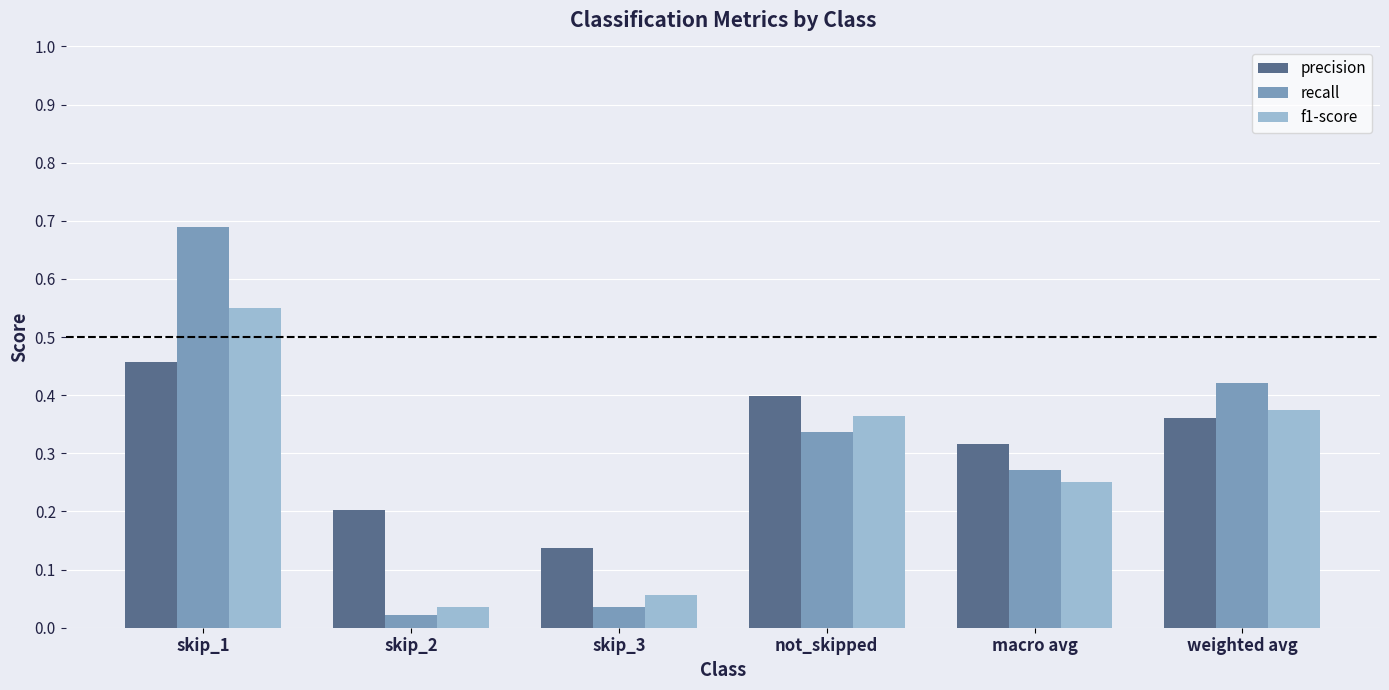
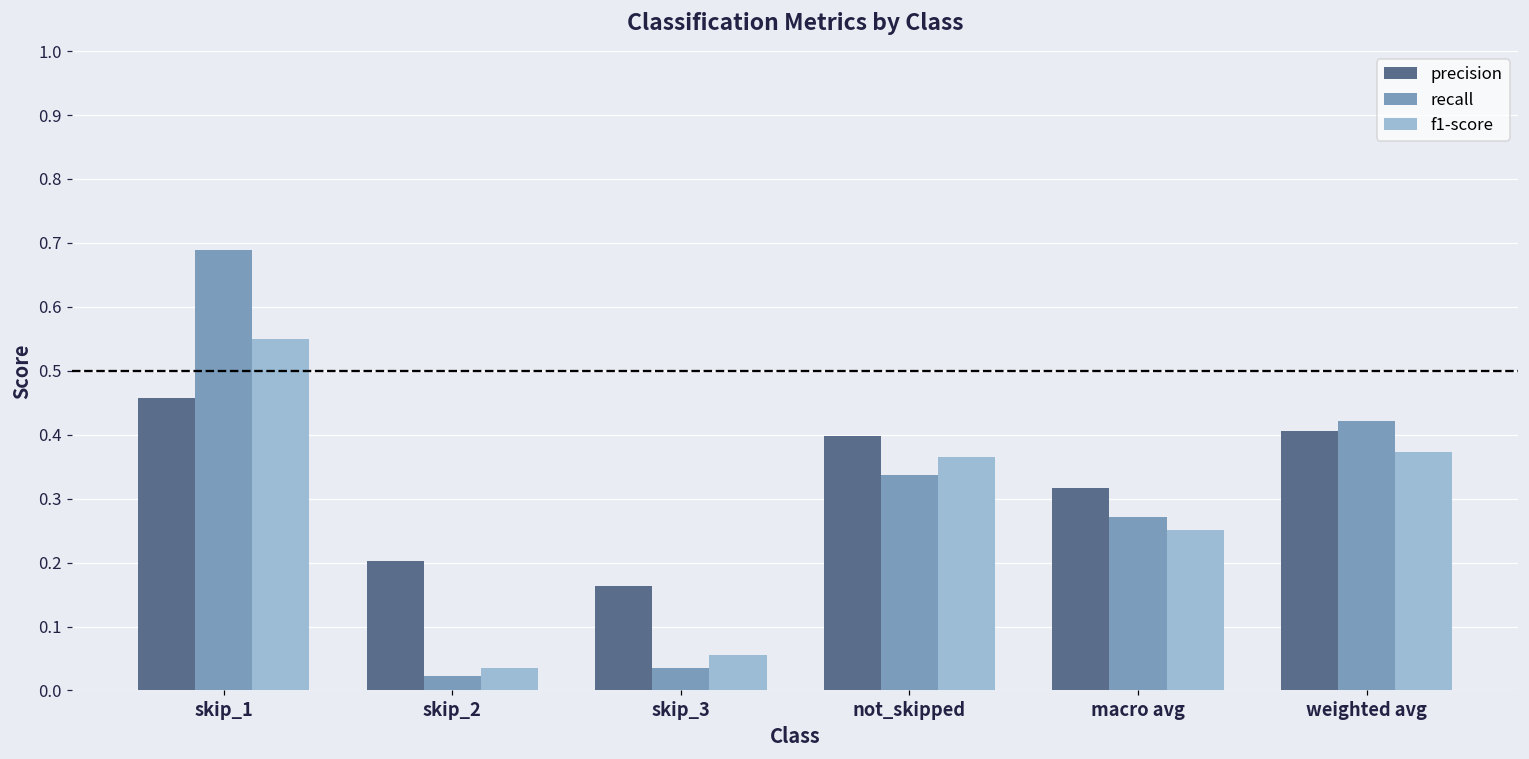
  {
    "precision": {
      "skip_1": 0.46,
      "skip_2": 0.20,
-     "skip_3": 0.14,
+     "skip_3": 0.16,
      "not_skipped": 0.40,
      "macro avg": 0.32,
-     "weighted avg": 0.36
+     "weighted avg": 0.41
    }
  }
